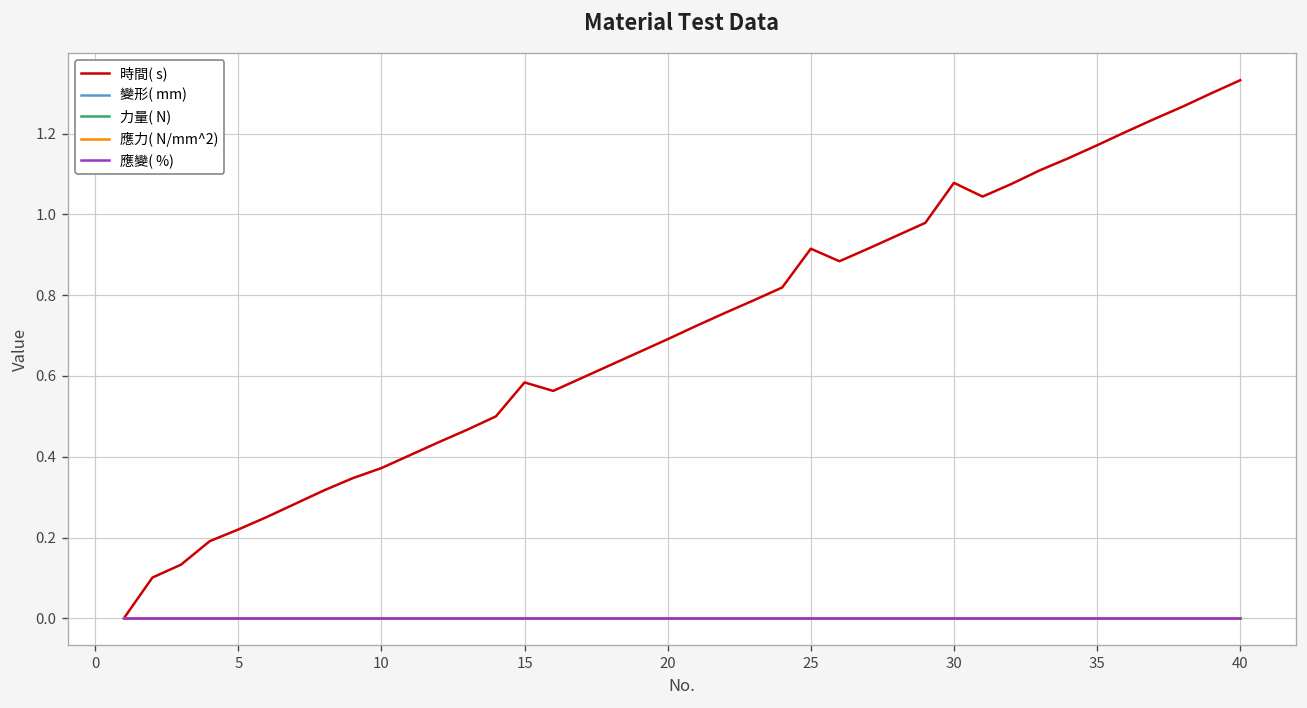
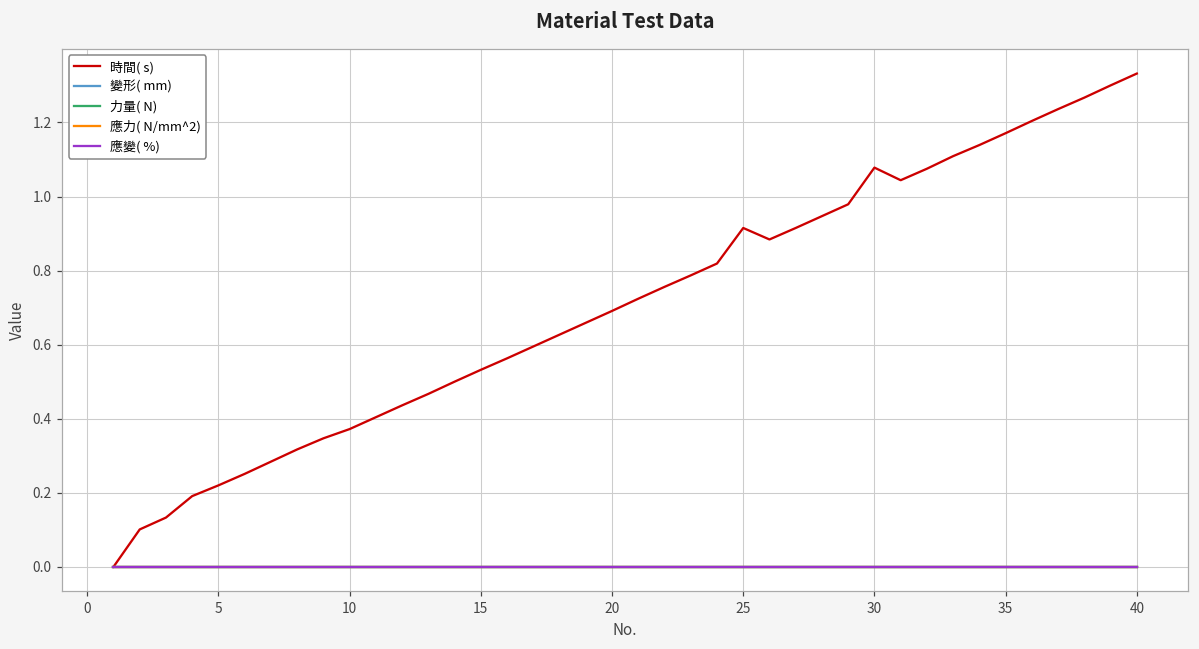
  {
    "時間( s)": {
      "5": 0.22,
      "10": 0.37,
-     "15": 0.58,
+     "15": 0.53,
      "20": 0.69,
      "25": 0.92,
      "30": 1.08,
      "35": 1.17,
      "40": 1.33
    },
    "應變( %)": {
      "5": 0.00,
      "10": 0.00,
      "15": 0.00,
      "20": 0.00,
      "25": 0.00,
      "30": 0.00,
      "35": 0.00,
      "40": 0.00
    }
  }
